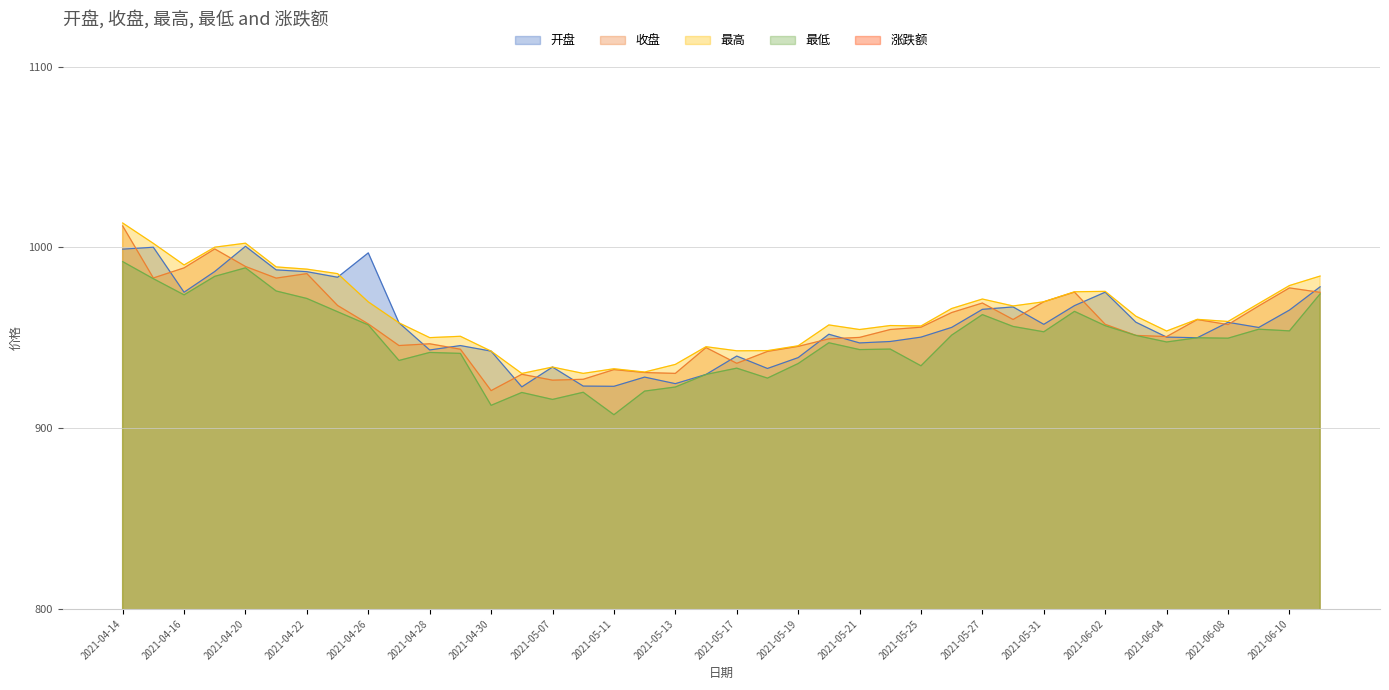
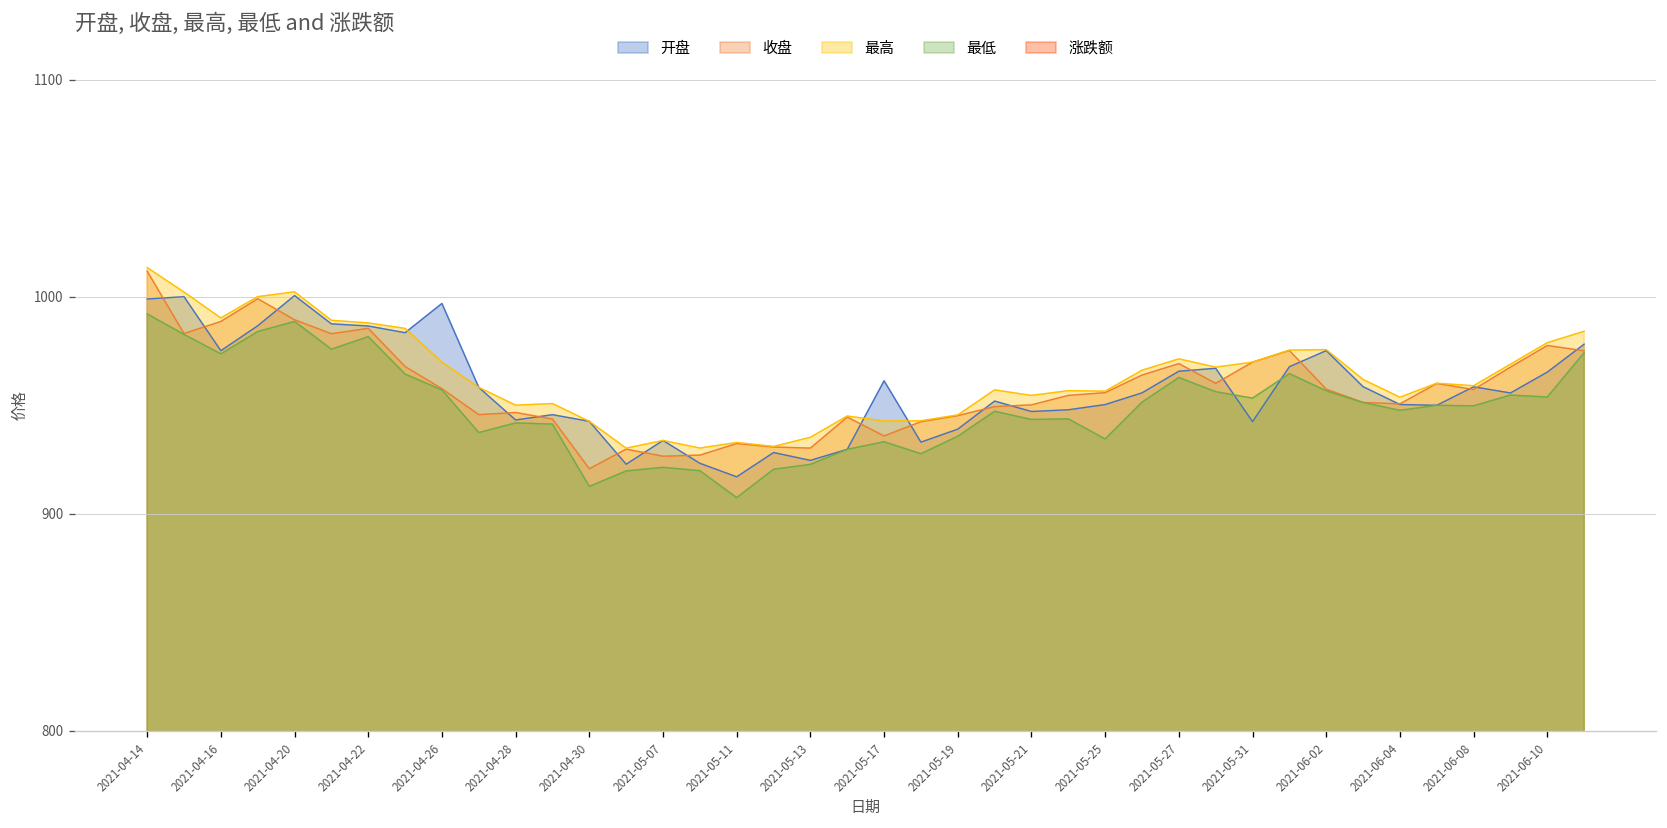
  {
    "开盘": {
      "2021-04-14": 999,
      "2021-04-16": 975,
      "2021-04-20": 1001,
      "2021-04-26": 997,
-     "2021-05-11": 923,
+     "2021-05-11": 917,
      "2021-05-13": 925,
-     "2021-05-17": 940,
+     "2021-05-17": 961,
      "2021-05-19": 939,
      "2021-05-21": 947,
      "2021-05-25": 950,
      "2021-05-27": 966,
-     "2021-05-31": 957,
+     "2021-05-31": 942,
      "2021-06-10": 965
    },
    "最低": {
      "2021-04-14": 992,
      "2021-04-16": 974,
-     "2021-04-22": 972,
+     "2021-04-22": 982,
      "2021-04-30": 913,
-     "2021-05-07": 916,
+     "2021-05-07": 921,
      "2021-05-11": 907,
      "2021-05-13": 923,
      "2021-05-17": 933,
      "2021-05-19": 936,
      "2021-05-21": 943,
      "2021-05-25": 935,
      "2021-05-27": 963,
      "2021-05-31": 953,
      "2021-06-04": 948,
      "2021-06-08": 950,
      "2021-06-10": 954
    }
  }
